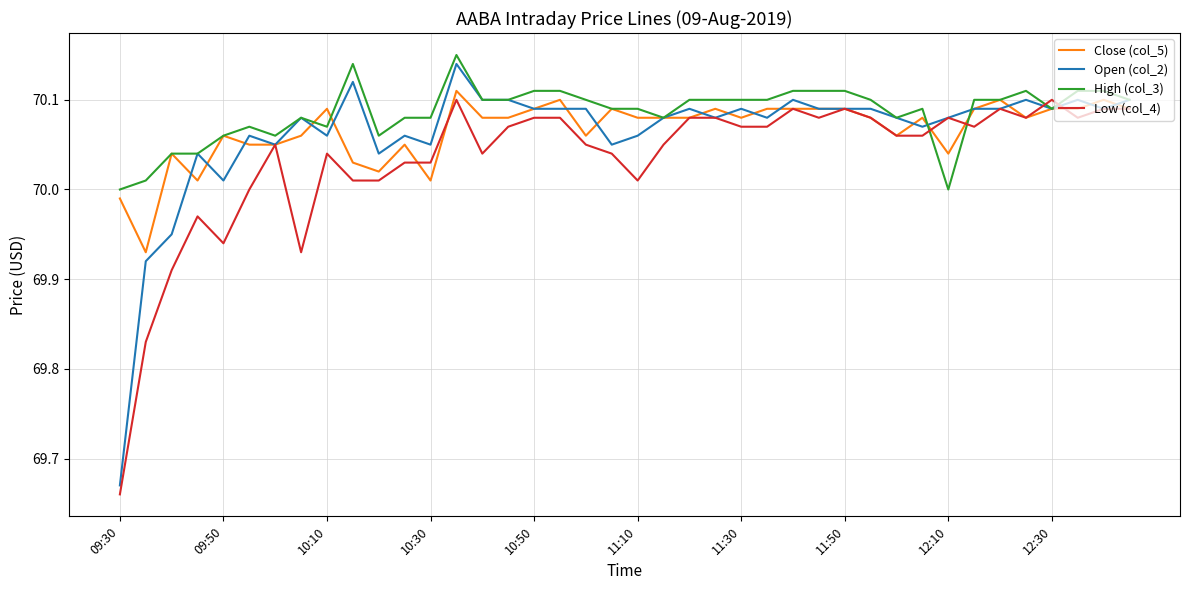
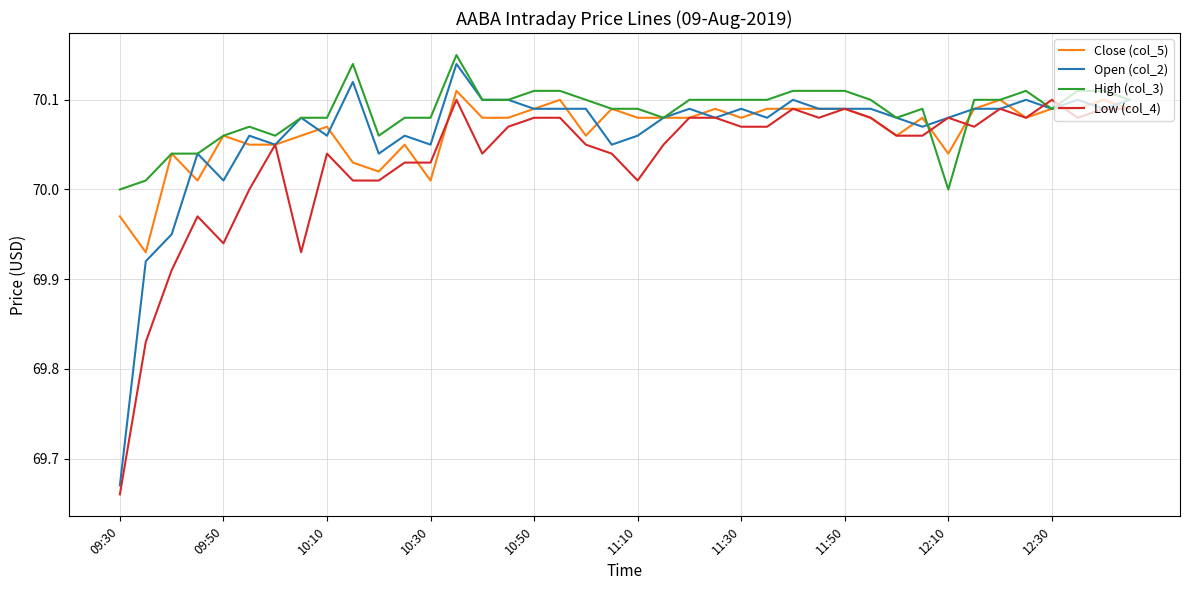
  {
    "Close (col_5)": {
-     "09:30": 69.99,
-     "10:10": 70.09,
+     "09:30": 69.97,
+     "10:10": 70.07,
      "10:30": 70.01,
      "11:10": 70.08,
      "11:30": 70.08,
      "12:10": 70.04
    },
    "Open (col_2)": {
      "09:30": 69.67,
      "09:50": 70.01,
      "10:10": 70.06,
      "10:30": 70.05,
      "11:10": 70.06,
      "11:30": 70.09
    },
    "High (col_3)": {
      "09:30": 70.00,
-     "10:10": 70.07,
+     "10:10": 70.08,
      "10:30": 70.08,
      "10:50": 70.11,
      "11:10": 70.09,
      "11:30": 70.10,
      "11:50": 70.11,
      "12:10": 70.00
    },
    "Low (col_4)": {
      "09:30": 69.66,
      "09:50": 69.94,
      "10:10": 70.04,
      "10:30": 70.03,
      "10:50": 70.08,
      "11:10": 70.01,
      "11:30": 70.07,
      "12:30": 70.10
    }
  }
